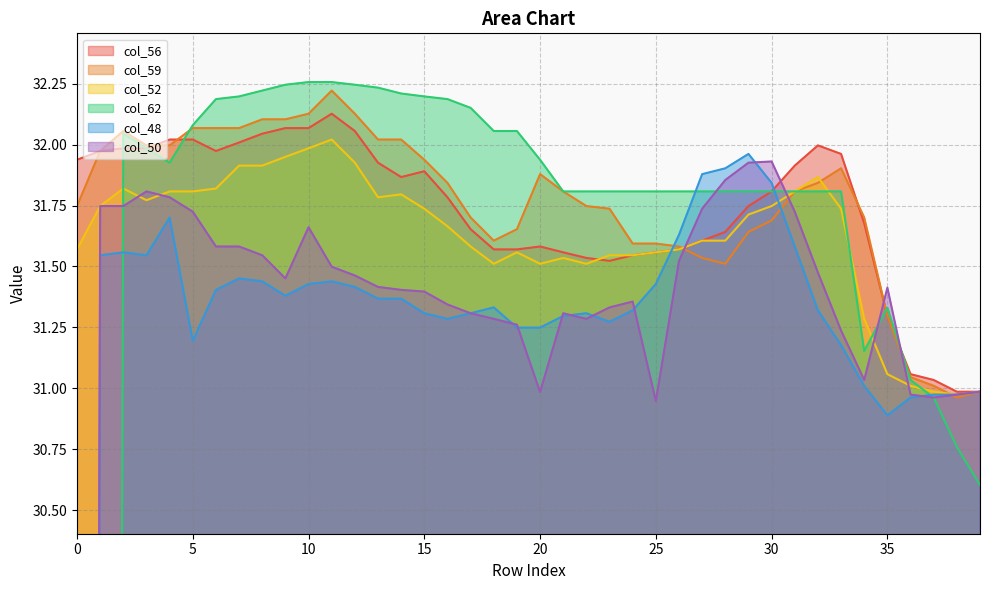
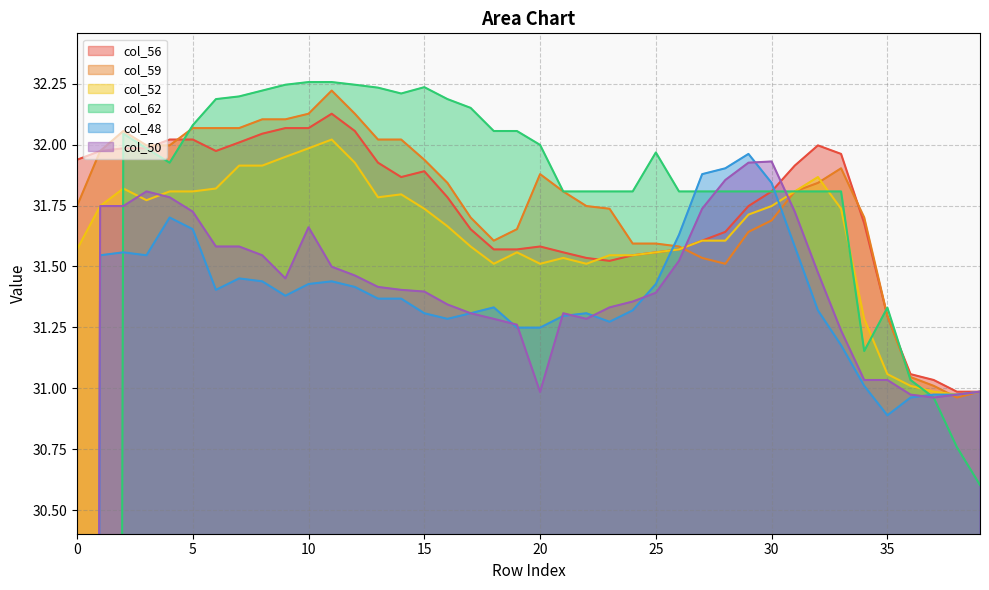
  {
    "col_62": {
      "5": 32.08,
      "10": 32.26,
-     "15": 32.20,
-     "20": 31.94,
-     "25": 31.81,
+     "15": 32.24,
+     "20": 32.00,
+     "25": 31.97,
      "35": 31.33
    },
    "col_48": {
-     "5": 31.20,
+     "5": 31.65,
      "10": 31.43,
      "15": 31.31,
      "20": 31.25,
      "25": 31.43,
      "30": 31.84,
      "35": 30.89
    },
    "col_50": {
      "5": 31.73,
      "10": 31.66,
      "15": 31.40,
      "20": 30.99,
-     "25": 30.95,
+     "25": 31.39,
      "30": 31.93,
-     "35": 31.41
+     "35": 31.03
    }
  }
